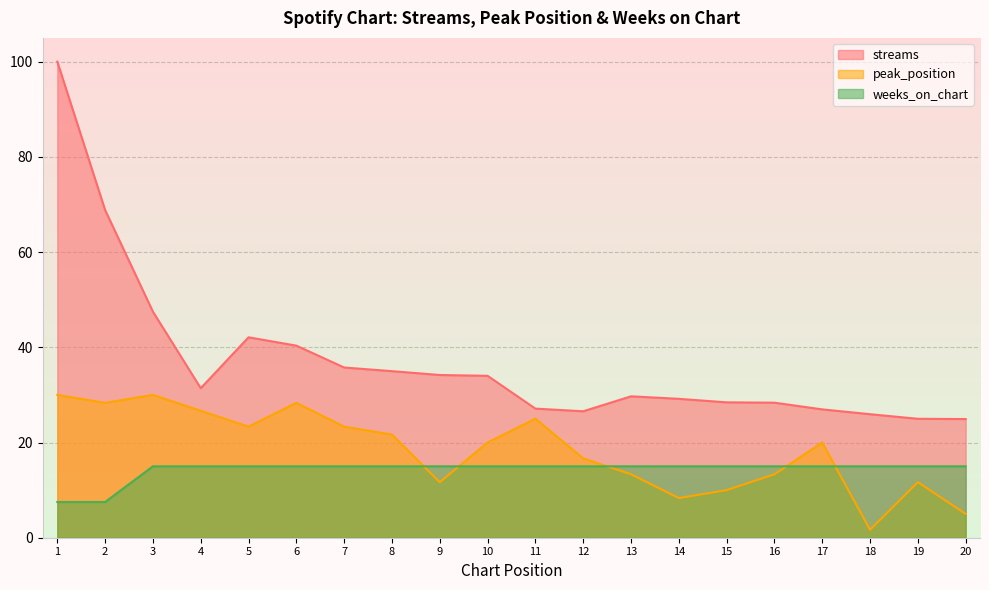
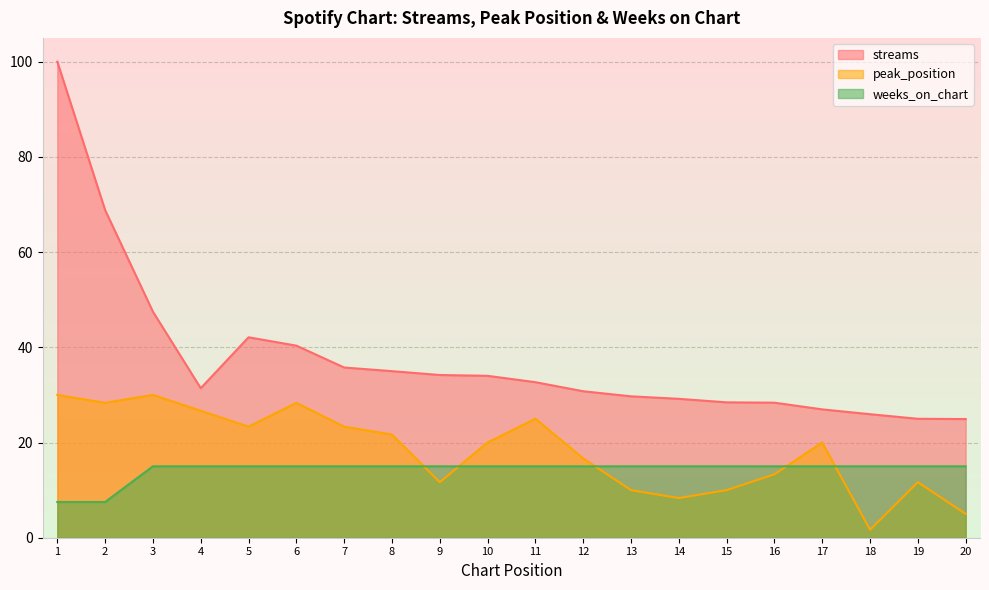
  {
    "streams": {
      "1": 100,
      "2": 69,
      "3": 47,
      "4": 31,
      "5": 42,
      "6": 40,
      "7": 36,
      "8": 35,
      "9": 34,
      "10": 34,
-     "11": 27,
-     "12": 27,
+     "11": 33,
+     "12": 31,
      "13": 30,
      "14": 29,
      "15": 28,
      "16": 28,
      "17": 27,
      "18": 26,
      "19": 25,
      "20": 25
    },
    "peak_position": {
      "1": 30,
      "2": 28,
      "3": 30,
      "4": 27,
      "5": 23,
      "6": 28,
      "7": 23,
      "8": 22,
      "9": 12,
      "10": 20,
      "11": 25,
      "12": 17,
-     "13": 13,
+     "13": 10,
      "14": 8,
      "15": 10,
      "16": 13,
      "17": 20,
      "18": 2,
      "19": 12,
      "20": 5
    },
    "weeks_on_chart": {
      "1": 8,
      "2": 8,
      "3": 15,
      "4": 15,
      "5": 15,
      "6": 15,
      "7": 15,
      "8": 15,
      "9": 15,
      "10": 15,
      "11": 15,
      "12": 15,
      "13": 15,
      "14": 15,
      "15": 15,
      "16": 15,
      "17": 15,
      "18": 15,
      "19": 15,
      "20": 15
    }
  }
